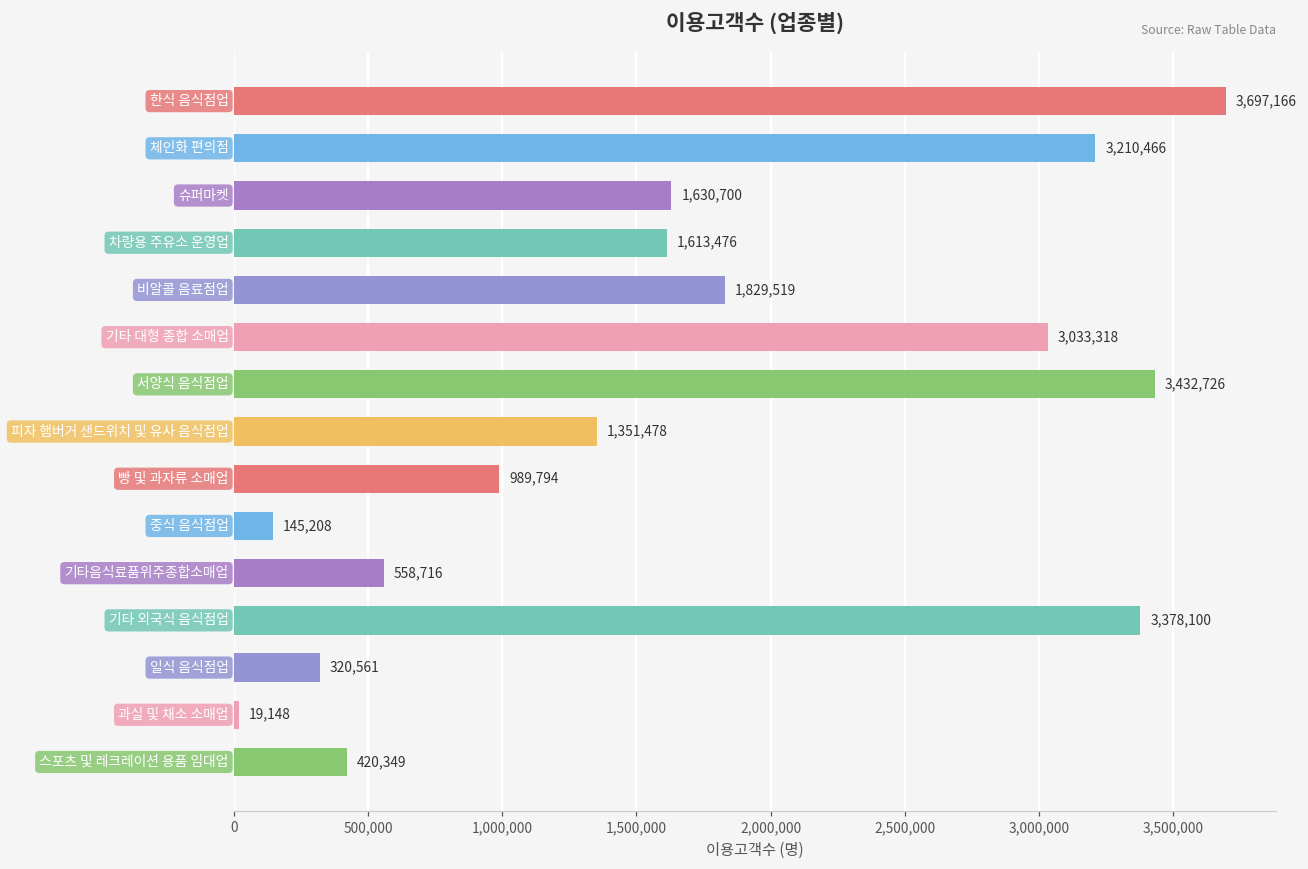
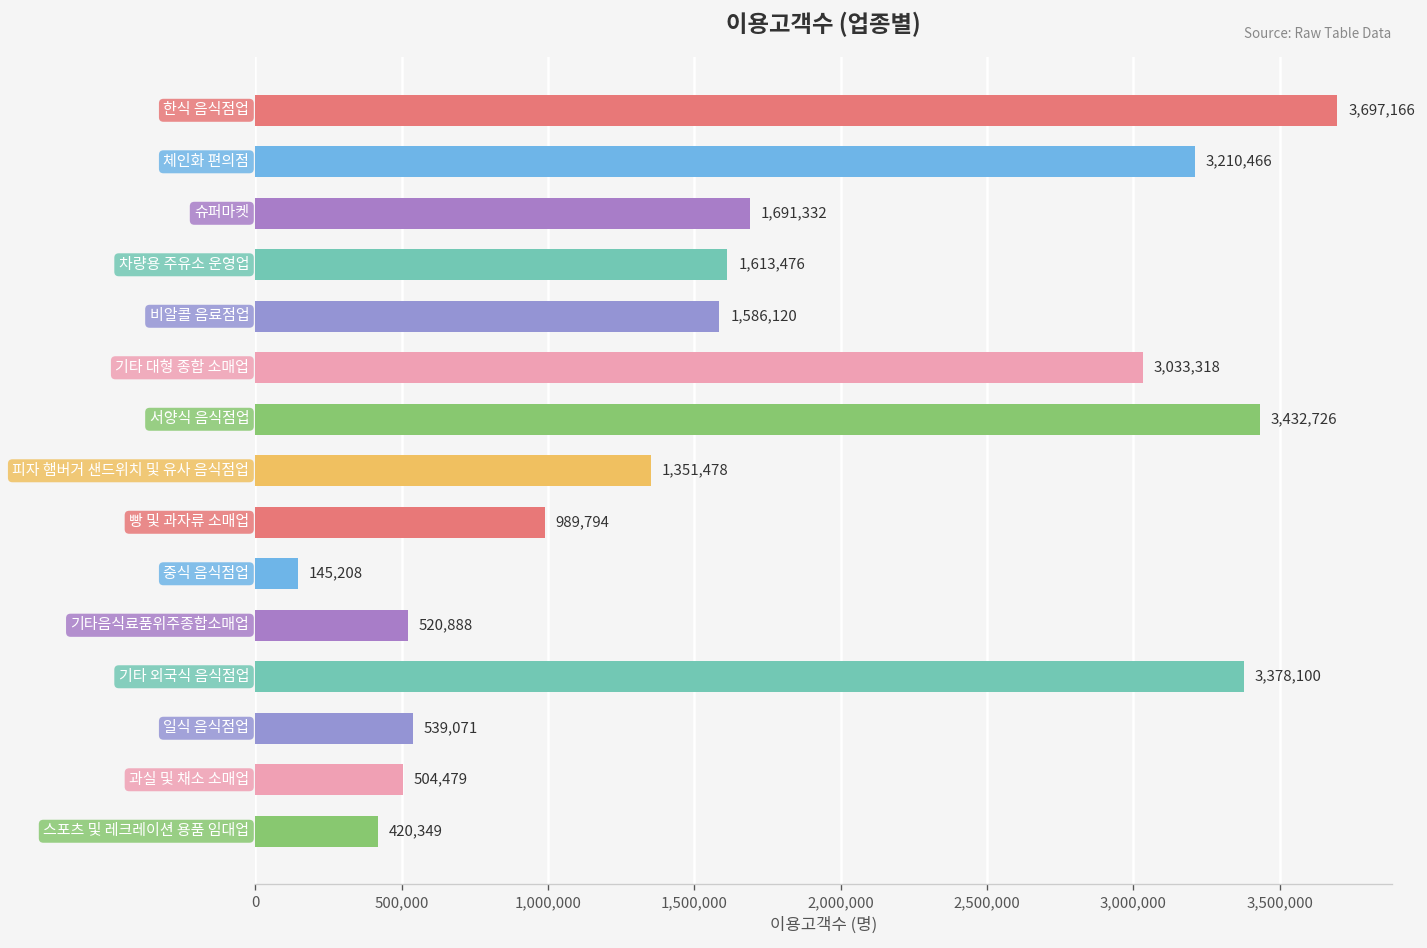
  {
    "한식 음식점업": "3,697,166",
    "체인화 편의점": "3,210,466",
-   "슈퍼마켓": "1,630,700",
+   "슈퍼마켓": "1,691,332",
    "차량용 주유소 운영업": "1,613,476",
-   "비알콜 음료점업": "1,829,519",
+   "비알콜 음료점업": "1,586,120",
    "기타 대형 종합 소매업": "3,033,318",
    "서양식 음식점업": "3,432,726",
    "피자 햄버거 샌드위치 및 유사 음식점업": "1,351,478",
    "빵 및 과자류 소매업": "989,794",
    "중식 음식점업": "145,208",
-   "기타음식료품위주종합소매업": "558,716",
+   "기타음식료품위주종합소매업": "520,888",
    "기타 외국식 음식점업": "3,378,100",
-   "일식 음식점업": "320,561",
-   "과실 및 채소 소매업": "19,148",
+   "일식 음식점업": "539,071",
+   "과실 및 채소 소매업": "504,479",
    "스포츠 및 레크레이션 용품 임대업": "420,349"
  }
